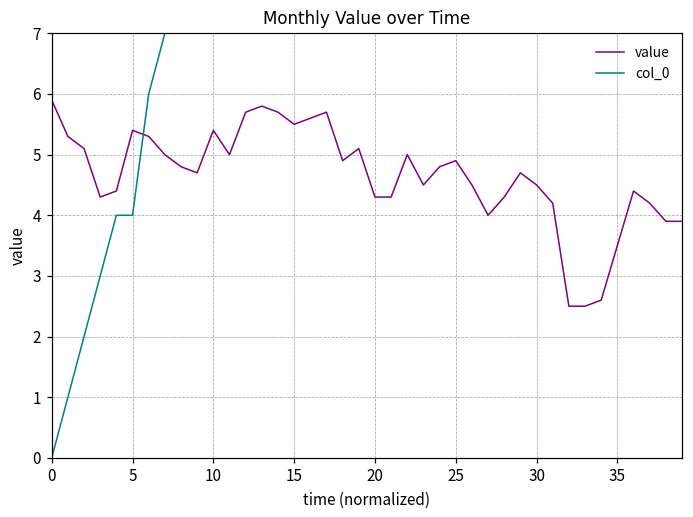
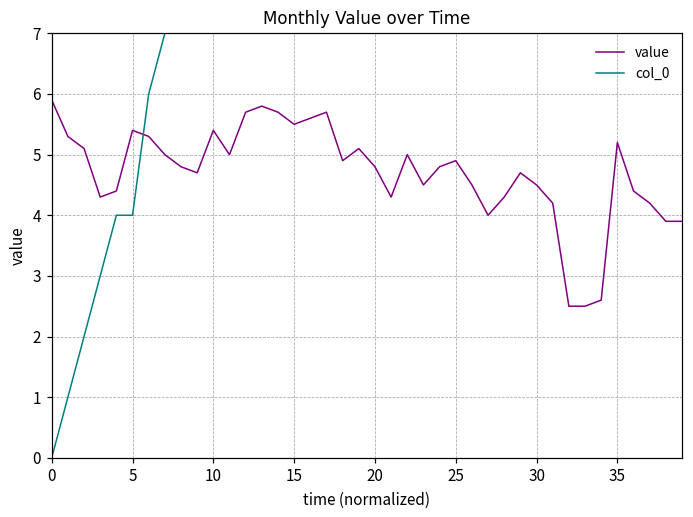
  {
    "value": {
      "0": 5.9,
      "5": 5.4,
      "10": 5.4,
      "15": 5.5,
-     "20": 4.3,
+     "20": 4.8,
      "25": 4.9,
      "30": 4.5,
-     "35": 3.5
+     "35": 5.2
    },
    "col_0": {
      "0": 0.0,
      "5": 4.0
    }
  }
